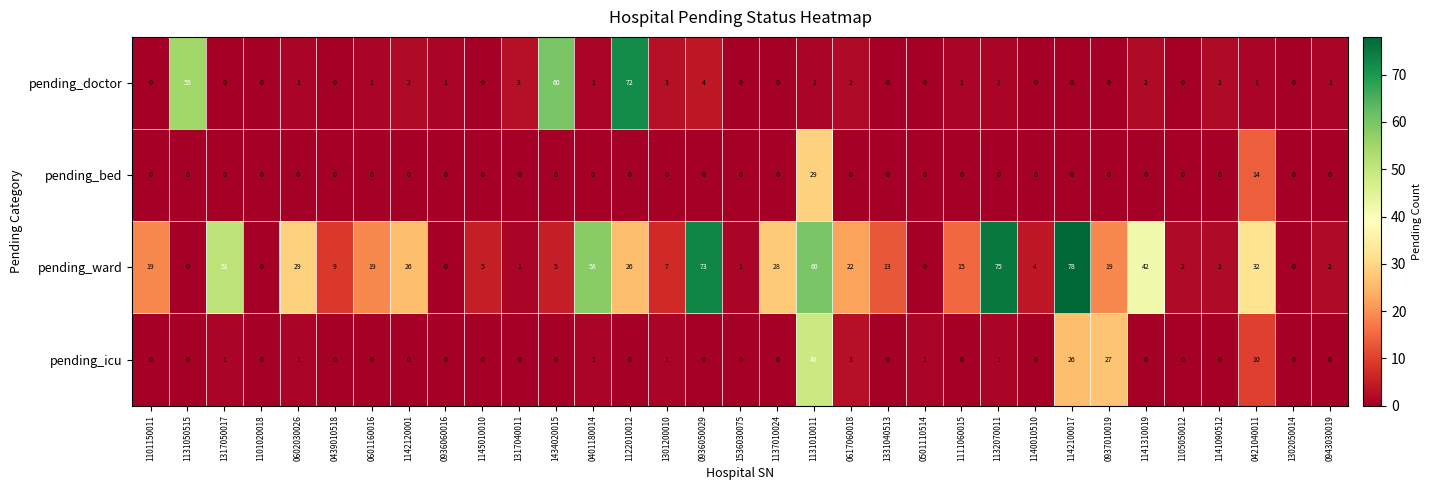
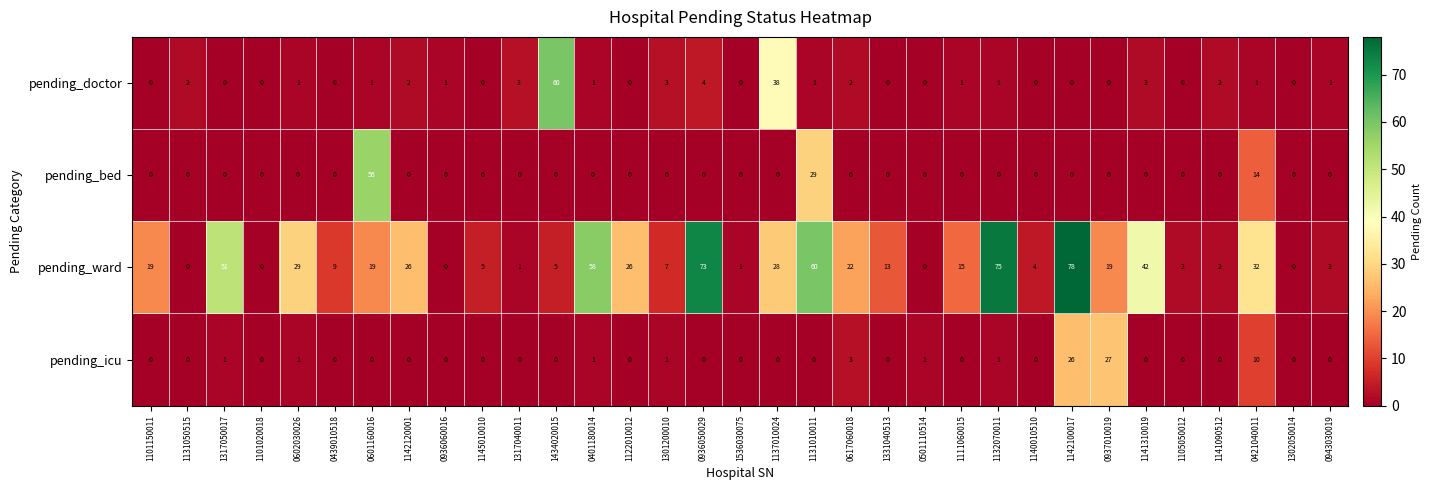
  {
    "pending_doctor": {
      "1101150011": 0,
-     "1131050515": 55,
+     "1131050515": 2,
      "1317050017": 0,
      "1101020018": 0,
      "0602030026": 1,
      "0439010518": 0,
      "0601160016": 1,
      "1142120001": 2,
      "0936060016": 1,
      "1145010010": 0,
      "1317040011": 3,
      "1434020015": 60,
      "0401180014": 1,
-     "1122010012": 72,
+     "1122010012": 0,
      "1301200010": 3,
      "0936050029": 4,
      "1536030075": 0,
-     "1137010024": 0,
+     "1137010024": 38,
      "1131010011": 1,
      "0617060018": 2,
      "1331040513": 0,
      "0501110514": 0,
      "1111060015": 1,
      "1132070011": 1,
      "1140010510": 0,
      "1142100017": 0,
      "0937010019": 0,
      "1141310019": 2,
      "1105050012": 0,
      "1141090512": 2,
      "0421040011": 1,
      "1302050014": 0,
      "0943030019": 1
    },
    "pending_bed": {
      "1101150011": 0,
      "1131050515": 0,
      "1317050017": 0,
      "1101020018": 0,
      "0602030026": 0,
      "0439010518": 0,
-     "0601160016": 0,
+     "0601160016": 56,
      "1142120001": 0,
      "0936060016": 0,
      "1145010010": 0,
      "1317040011": 0,
      "1434020015": 0,
      "0401180014": 0,
      "1122010012": 0,
      "1301200010": 0,
      "0936050029": 0,
      "1536030075": 0,
      "1137010024": 0,
      "1131010011": 29,
      "0617060018": 0,
      "1331040513": 0,
      "0501110514": 0,
      "1111060015": 0,
      "1132070011": 0,
      "1140010510": 0,
      "1142100017": 0,
      "0937010019": 0,
      "1141310019": 0,
      "1105050012": 0,
      "1141090512": 0,
      "0421040011": 14,
      "1302050014": 0,
      "0943030019": 0
    },
    "pending_ward": {
      "1101150011": 19,
      "1131050515": 0,
      "1317050017": 51,
      "1101020018": 0,
      "0602030026": 29,
      "0439010518": 9,
      "0601160016": 19,
      "1142120001": 26,
      "0936060016": 0,
      "1145010010": 5,
      "1317040011": 1,
      "1434020015": 5,
      "0401180014": 58,
      "1122010012": 26,
      "1301200010": 7,
      "0936050029": 73,
      "1536030075": 1,
      "1137010024": 28,
      "1131010011": 60,
      "0617060018": 22,
      "1331040513": 13,
      "0501110514": 0,
      "1111060015": 15,
      "1132070011": 75,
      "1140010510": 4,
      "1142100017": 78,
      "0937010019": 19,
      "1141310019": 42,
      "1105050012": 2,
      "1141090512": 2,
      "0421040011": 32,
      "1302050014": 0,
      "0943030019": 2
    },
    "pending_icu": {
      "1101150011": 0,
      "1131050515": 0,
      "1317050017": 1,
      "1101020018": 0,
      "0602030026": 1,
      "0439010518": 0,
      "0601160016": 0,
      "1142120001": 0,
      "0936060016": 0,
      "1145010010": 0,
      "1317040011": 0,
      "1434020015": 0,
      "0401180014": 1,
      "1122010012": 0,
      "1301200010": 1,
      "0936050029": 0,
      "1536030075": 0,
      "1137010024": 0,
-     "1131010011": 49,
+     "1131010011": 0,
      "0617060018": 3,
      "1331040513": 0,
      "0501110514": 1,
      "1111060015": 0,
      "1132070011": 1,
      "1140010510": 0,
      "1142100017": 26,
      "0937010019": 27,
      "1141310019": 0,
      "1105050012": 0,
      "1141090512": 0,
      "0421040011": 10,
      "1302050014": 0,
      "0943030019": 0
    }
  }
